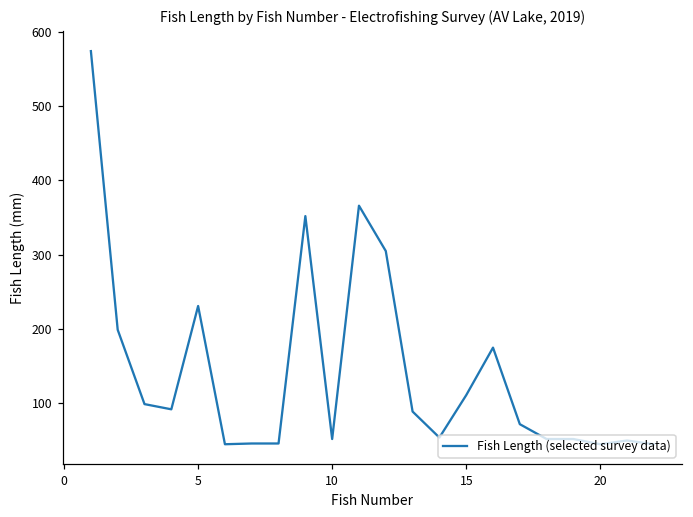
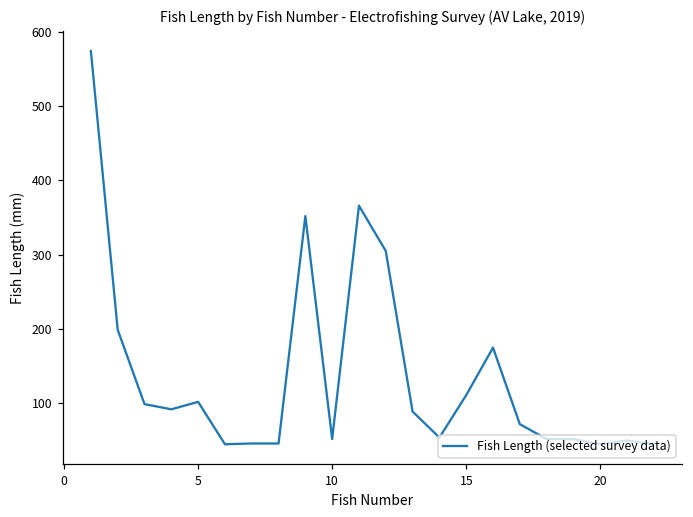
  {
-   "5": 230,
+   "5": 100,
    "10": 50,
    "15": 110
  }
